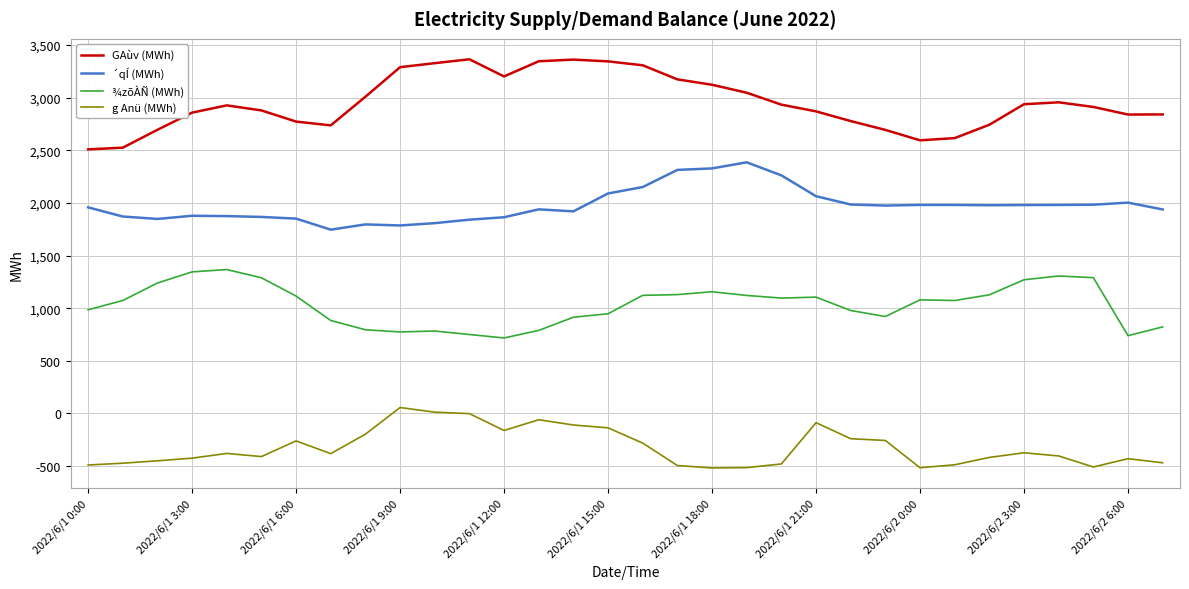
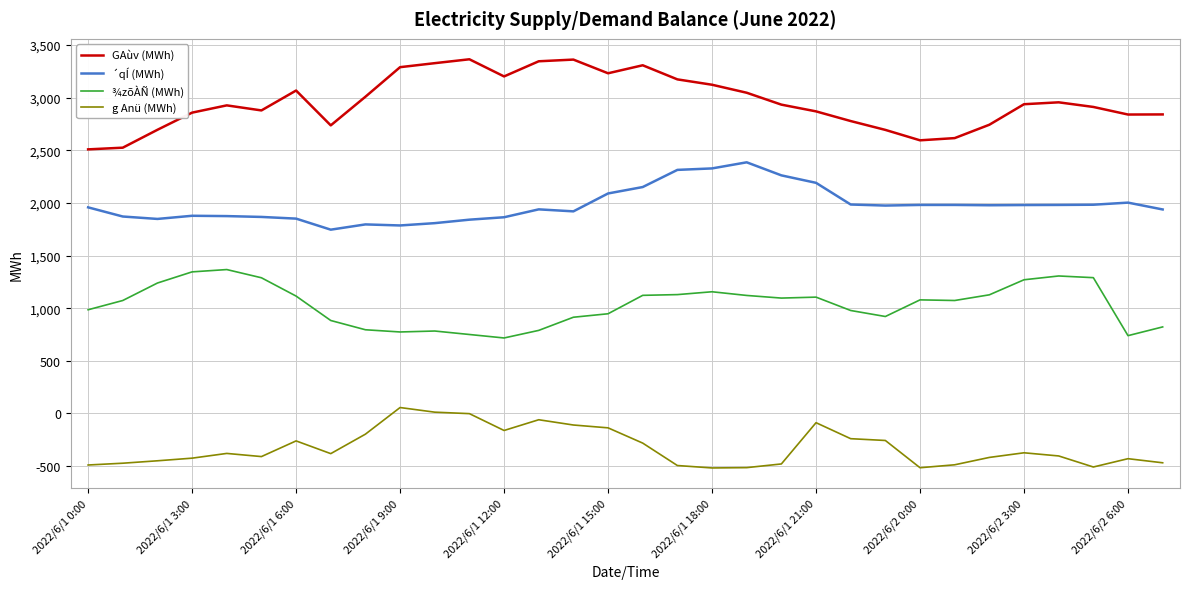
  {
    "GAùv (MWh)": {
      "2022/6/1 0:00": "2,510",
      "2022/6/1 3:00": "2,860",
-     "2022/6/1 6:00": "2,770",
+     "2022/6/1 6:00": "3,070",
      "2022/6/1 9:00": "3,290",
      "2022/6/1 12:00": "3,200",
-     "2022/6/1 15:00": "3,350",
+     "2022/6/1 15:00": "3,230",
      "2022/6/1 18:00": "3,120",
      "2022/6/1 21:00": "2,870",
      "2022/6/2 0:00": "2,600",
      "2022/6/2 3:00": "2,940",
      "2022/6/2 6:00": "2,840"
    },
    "´qÍ (MWh)": {
      "2022/6/1 0:00": "1,960",
      "2022/6/1 3:00": "1,880",
      "2022/6/1 6:00": "1,850",
      "2022/6/1 9:00": "1,790",
      "2022/6/1 12:00": "1,860",
      "2022/6/1 15:00": "2,090",
      "2022/6/1 18:00": "2,330",
-     "2022/6/1 21:00": "2,060",
+     "2022/6/1 21:00": "2,190",
      "2022/6/2 0:00": "1,980",
      "2022/6/2 3:00": "1,980",
      "2022/6/2 6:00": "2,000"
    },
    "¾zõÀÑ (MWh)": {
      "2022/6/1 0:00": "990",
      "2022/6/1 3:00": "1,350",
      "2022/6/1 6:00": "1,120",
      "2022/6/1 9:00": "770",
      "2022/6/1 12:00": "720",
      "2022/6/1 15:00": "950",
      "2022/6/1 18:00": "1,160",
      "2022/6/1 21:00": "1,110",
      "2022/6/2 0:00": "1,080",
      "2022/6/2 3:00": "1,270",
      "2022/6/2 6:00": "740"
    },
    "g Anü (MWh)": {
      "2022/6/1 0:00": "-490",
      "2022/6/1 3:00": "-430",
      "2022/6/1 6:00": "-260",
      "2022/6/1 9:00": "60",
      "2022/6/1 12:00": "-160",
      "2022/6/1 15:00": "-140",
      "2022/6/1 18:00": "-520",
      "2022/6/1 21:00": "-90",
      "2022/6/2 0:00": "-520",
      "2022/6/2 3:00": "-370",
      "2022/6/2 6:00": "-430"
    }
  }
